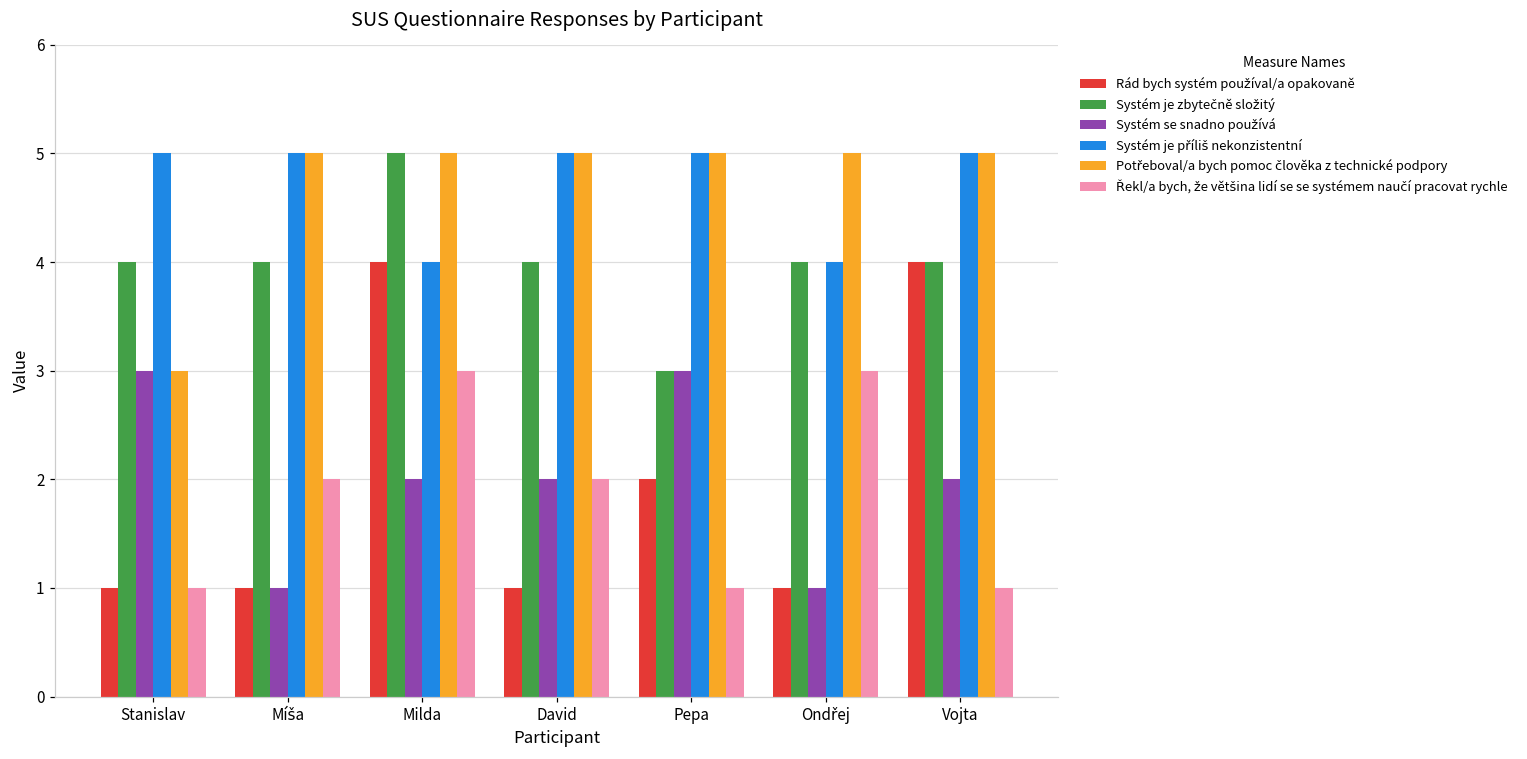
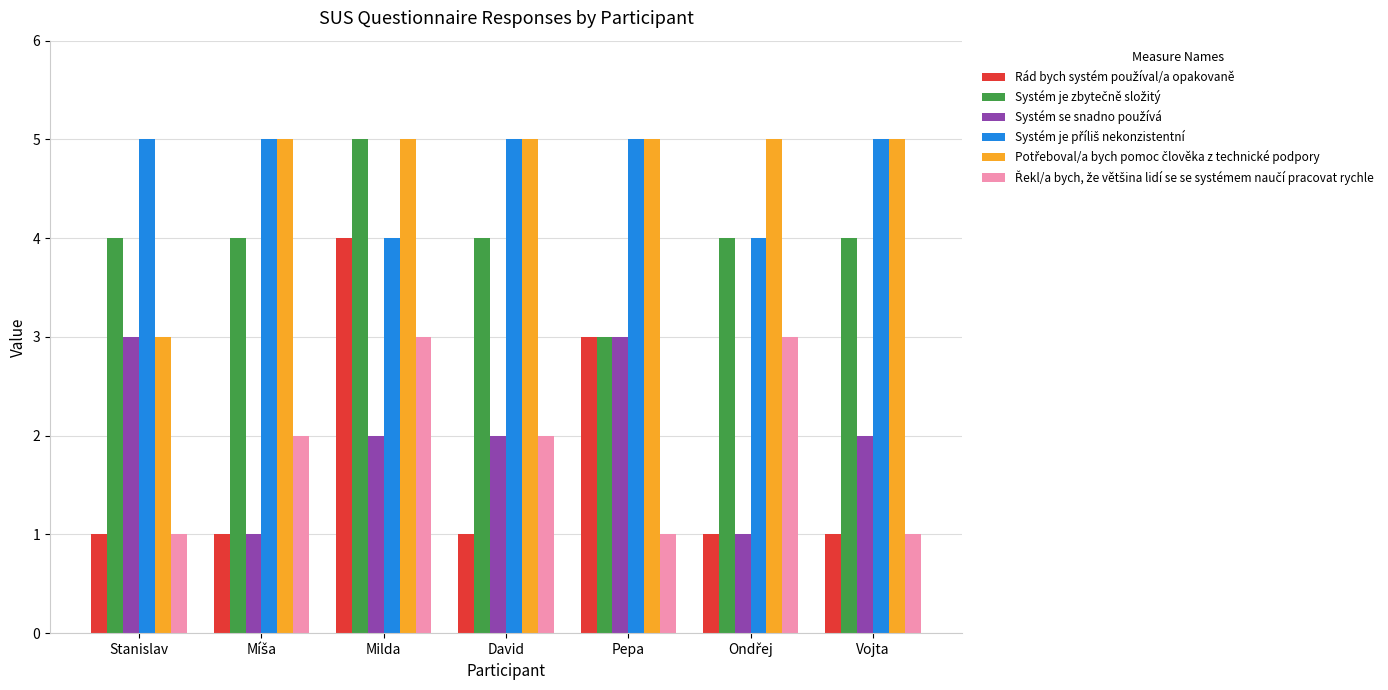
  {
    "Rád bych systém používal/a opakovaně": {
      "Stanislav": 1,
      "Míša": 1,
      "Milda": 4,
      "David": 1,
-     "Pepa": 2,
+     "Pepa": 3,
      "Ondřej": 1,
-     "Vojta": 4
+     "Vojta": 1
    },
    "Systém je zbytečně složitý": {
      "Stanislav": 4,
      "Míša": 4,
      "Milda": 5,
      "David": 4,
      "Pepa": 3,
      "Ondřej": 4,
      "Vojta": 4
    },
    "Systém se snadno používá": {
      "Stanislav": 3,
      "Míša": 1,
      "Milda": 2,
      "David": 2,
      "Pepa": 3,
      "Ondřej": 1,
      "Vojta": 2
    },
    "Systém je příliš nekonzistentní": {
      "Stanislav": 5,
      "Míša": 5,
      "Milda": 4,
      "David": 5,
      "Pepa": 5,
      "Ondřej": 4,
      "Vojta": 5
    },
    "Potřeboval/a bych pomoc člověka z technické podpory": {
      "Stanislav": 3,
      "Míša": 5,
      "Milda": 5,
      "David": 5,
      "Pepa": 5,
      "Ondřej": 5,
      "Vojta": 5
    },
    "Řekl/a bych, že většina lidí se se systémem naučí pracovat rychle": {
      "Stanislav": 1,
      "Míša": 2,
      "Milda": 3,
      "David": 2,
      "Pepa": 1,
      "Ondřej": 3,
      "Vojta": 1
    }
  }
